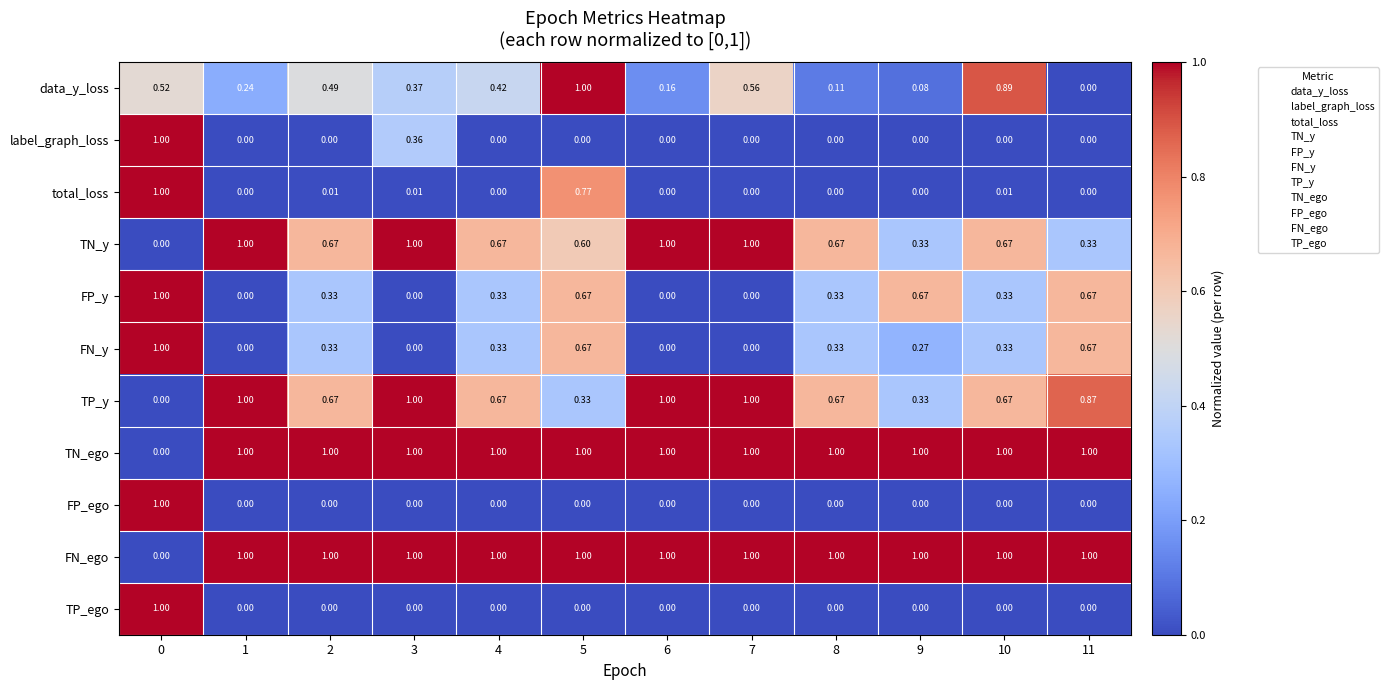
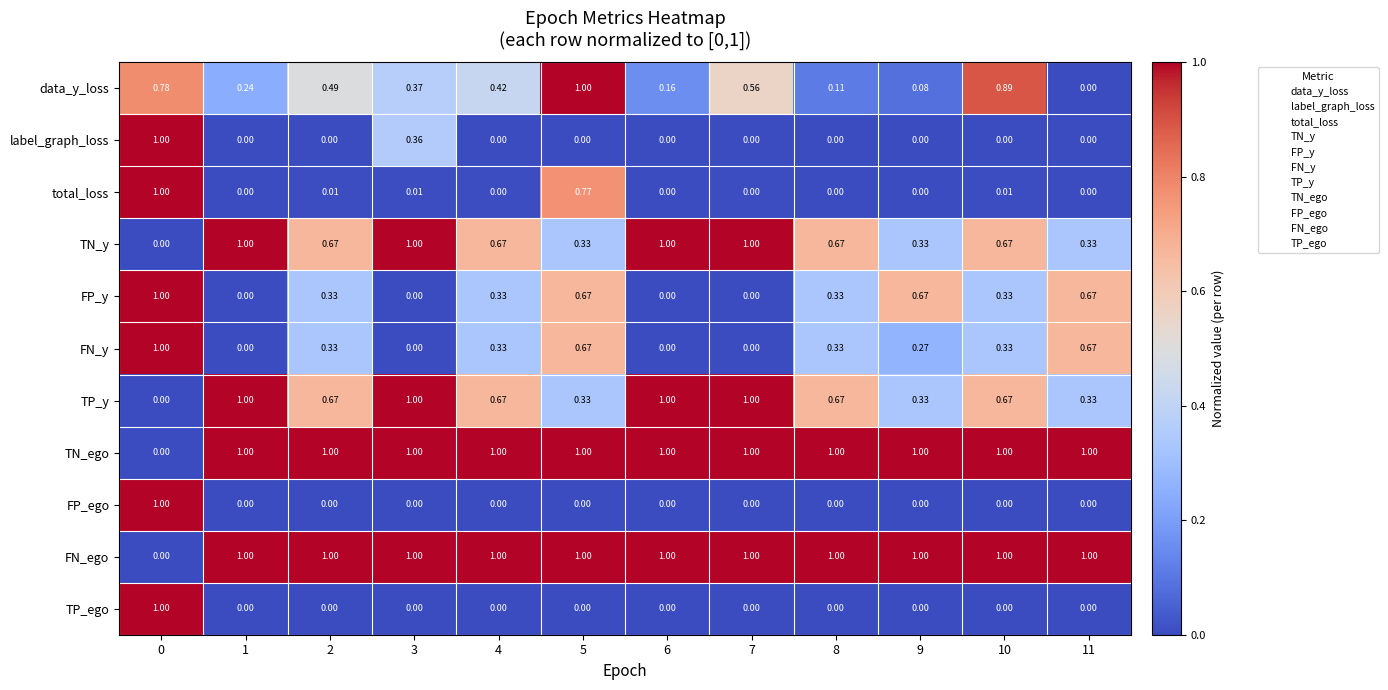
  {
    "data_y_loss": {
-     "0": 0.52,
+     "0": 0.78,
      "1": 0.24,
      "2": 0.49,
      "3": 0.37,
      "4": 0.42,
      "5": 1.00,
      "6": 0.16,
      "7": 0.56,
      "8": 0.11,
      "9": 0.08,
      "10": 0.89,
      "11": 0.00
    },
    "label_graph_loss": {
      "0": 1.00,
      "1": 0.00,
      "2": 0.00,
      "3": 0.36,
      "4": 0.00,
      "5": 0.00,
      "6": 0.00,
      "7": 0.00,
      "8": 0.00,
      "9": 0.00,
      "10": 0.00,
      "11": 0.00
    },
    "total_loss": {
      "0": 1.00,
      "1": 0.00,
      "2": 0.01,
      "3": 0.01,
      "4": 0.00,
      "5": 0.77,
      "6": 0.00,
      "7": 0.00,
      "8": 0.00,
      "9": 0.00,
      "10": 0.01,
      "11": 0.00
    },
    "TN_y": {
      "0": 0.00,
      "1": 1.00,
      "2": 0.67,
      "3": 1.00,
      "4": 0.67,
-     "5": 0.60,
+     "5": 0.33,
      "6": 1.00,
      "7": 1.00,
      "8": 0.67,
      "9": 0.33,
      "10": 0.67,
      "11": 0.33
    },
    "FP_y": {
      "0": 1.00,
      "1": 0.00,
      "2": 0.33,
      "3": 0.00,
      "4": 0.33,
      "5": 0.67,
      "6": 0.00,
      "7": 0.00,
      "8": 0.33,
      "9": 0.67,
      "10": 0.33,
      "11": 0.67
    },
    "FN_y": {
      "0": 1.00,
      "1": 0.00,
      "2": 0.33,
      "3": 0.00,
      "4": 0.33,
      "5": 0.67,
      "6": 0.00,
      "7": 0.00,
      "8": 0.33,
      "9": 0.27,
      "10": 0.33,
      "11": 0.67
    },
    "TP_y": {
      "0": 0.00,
      "1": 1.00,
      "2": 0.67,
      "3": 1.00,
      "4": 0.67,
      "5": 0.33,
      "6": 1.00,
      "7": 1.00,
      "8": 0.67,
      "9": 0.33,
      "10": 0.67,
-     "11": 0.87
+     "11": 0.33
    },
    "TN_ego": {
      "0": 0.00,
      "1": 1.00,
      "2": 1.00,
      "3": 1.00,
      "4": 1.00,
      "5": 1.00,
      "6": 1.00,
      "7": 1.00,
      "8": 1.00,
      "9": 1.00,
      "10": 1.00,
      "11": 1.00
    },
    "FP_ego": {
      "0": 1.00,
      "1": 0.00,
      "2": 0.00,
      "3": 0.00,
      "4": 0.00,
      "5": 0.00,
      "6": 0.00,
      "7": 0.00,
      "8": 0.00,
      "9": 0.00,
      "10": 0.00,
      "11": 0.00
    },
    "FN_ego": {
      "0": 0.00,
      "1": 1.00,
      "2": 1.00,
      "3": 1.00,
      "4": 1.00,
      "5": 1.00,
      "6": 1.00,
      "7": 1.00,
      "8": 1.00,
      "9": 1.00,
      "10": 1.00,
      "11": 1.00
    },
    "TP_ego": {
      "0": 1.00,
      "1": 0.00,
      "2": 0.00,
      "3": 0.00,
      "4": 0.00,
      "5": 0.00,
      "6": 0.00,
      "7": 0.00,
      "8": 0.00,
      "9": 0.00,
      "10": 0.00,
      "11": 0.00
    }
  }
